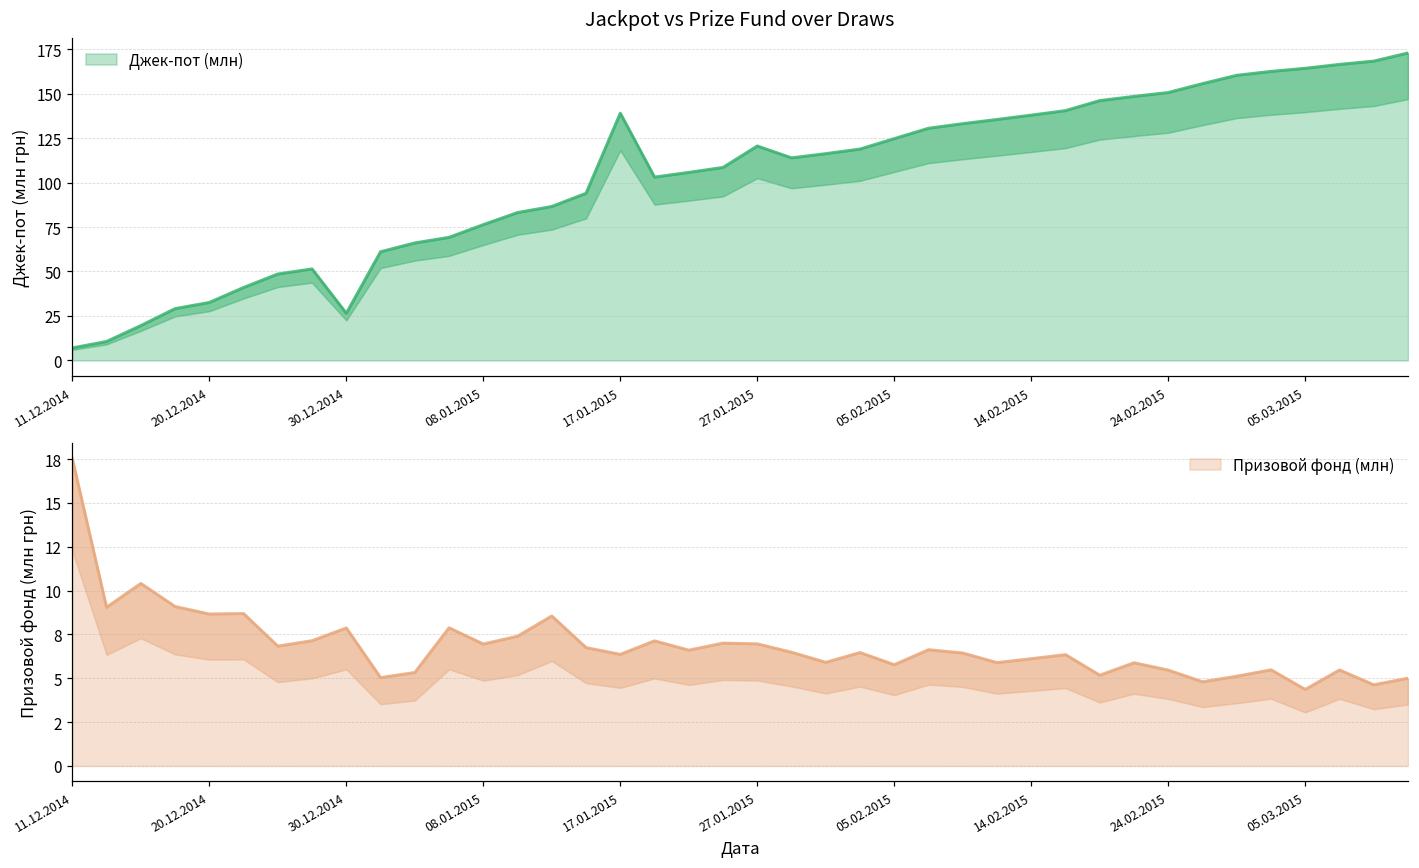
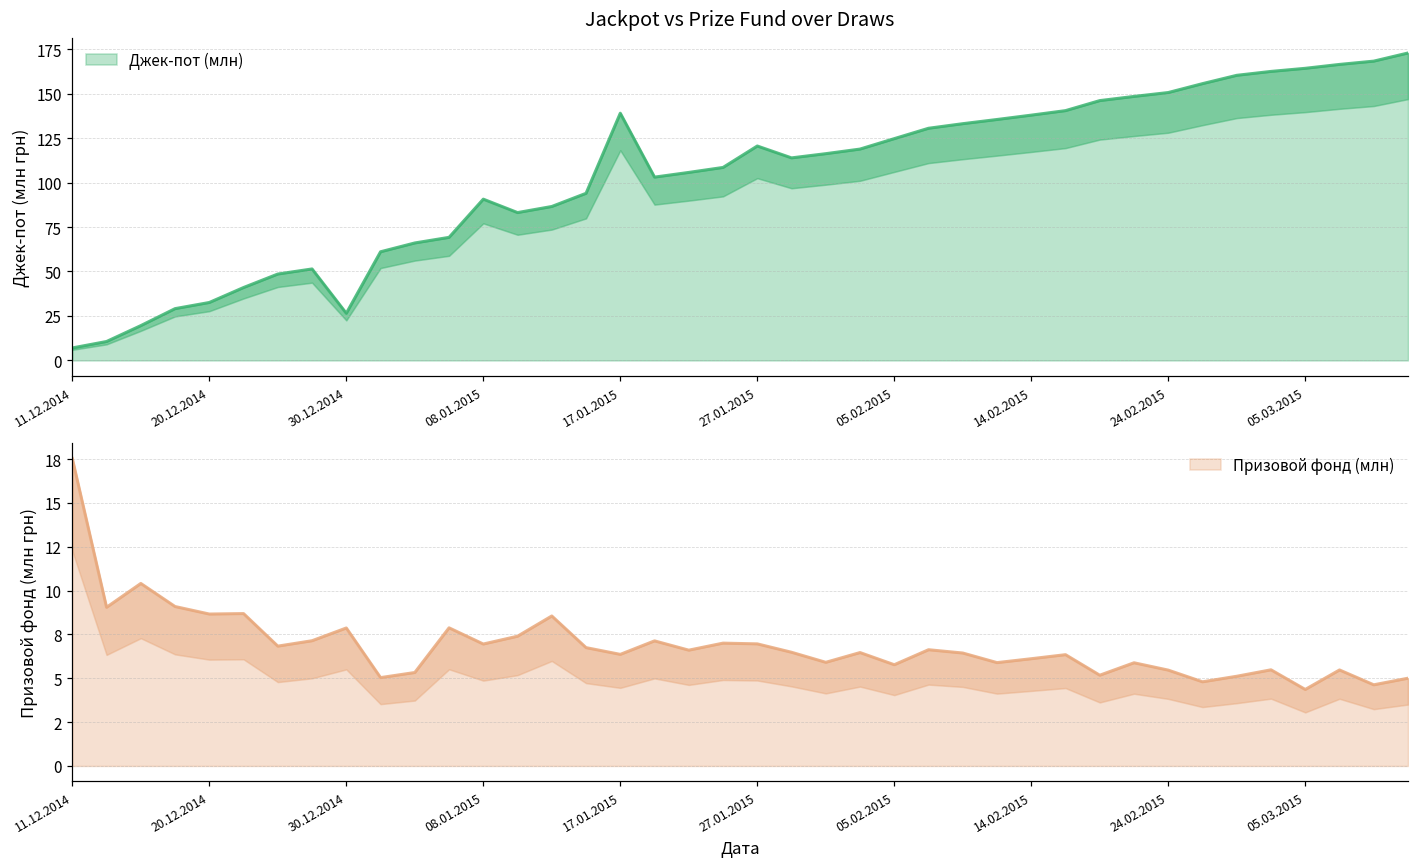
  {
    "Jackpot vs Prize Fund over Draws": {
      "11.12.2014": 7,
      "20.12.2014": 33,
      "30.12.2014": 26,
-     "08.01.2015": 76,
+     "08.01.2015": 91,
      "17.01.2015": 139,
      "27.01.2015": 121,
      "05.02.2015": 125,
      "14.02.2015": 138,
      "24.02.2015": 151,
      "05.03.2015": 164
    }
  }
